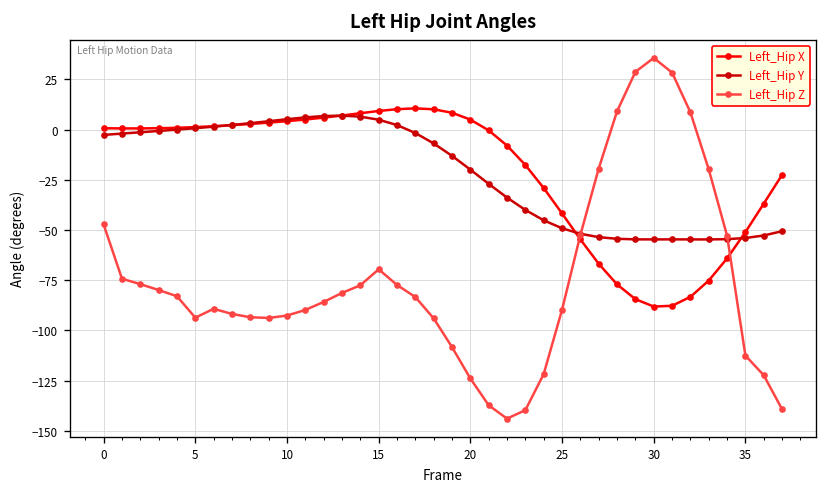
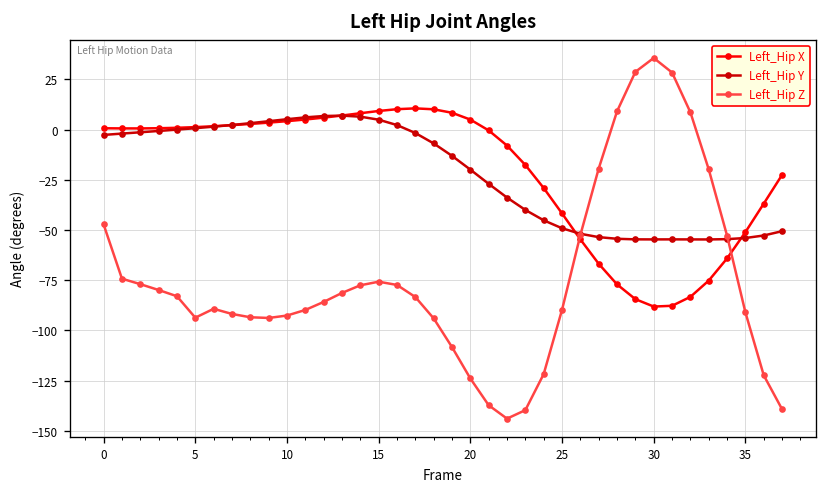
  {
    "Left_Hip Z": {
      "0": -47,
      "5": -94,
      "10": -93,
-     "15": -70,
+     "15": -76,
      "20": -124,
      "25": -90,
      "30": 36,
-     "35": -113
+     "35": -91
    }
  }
